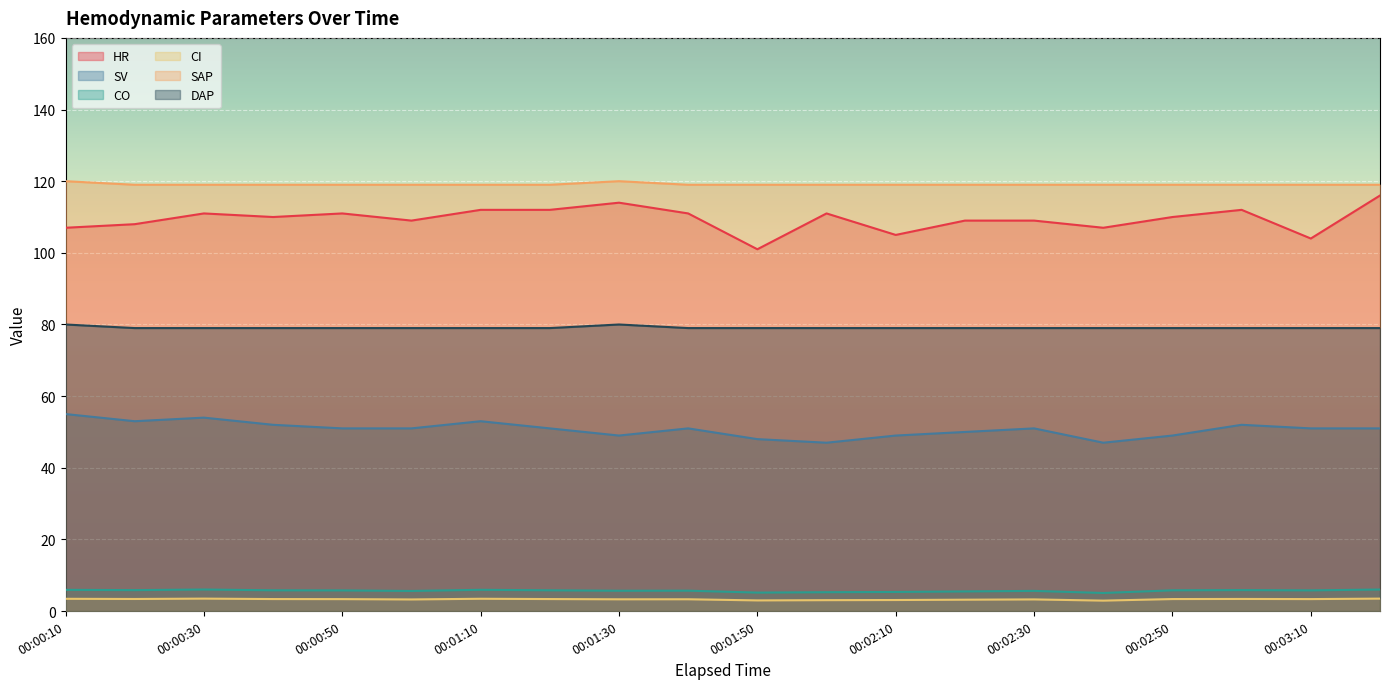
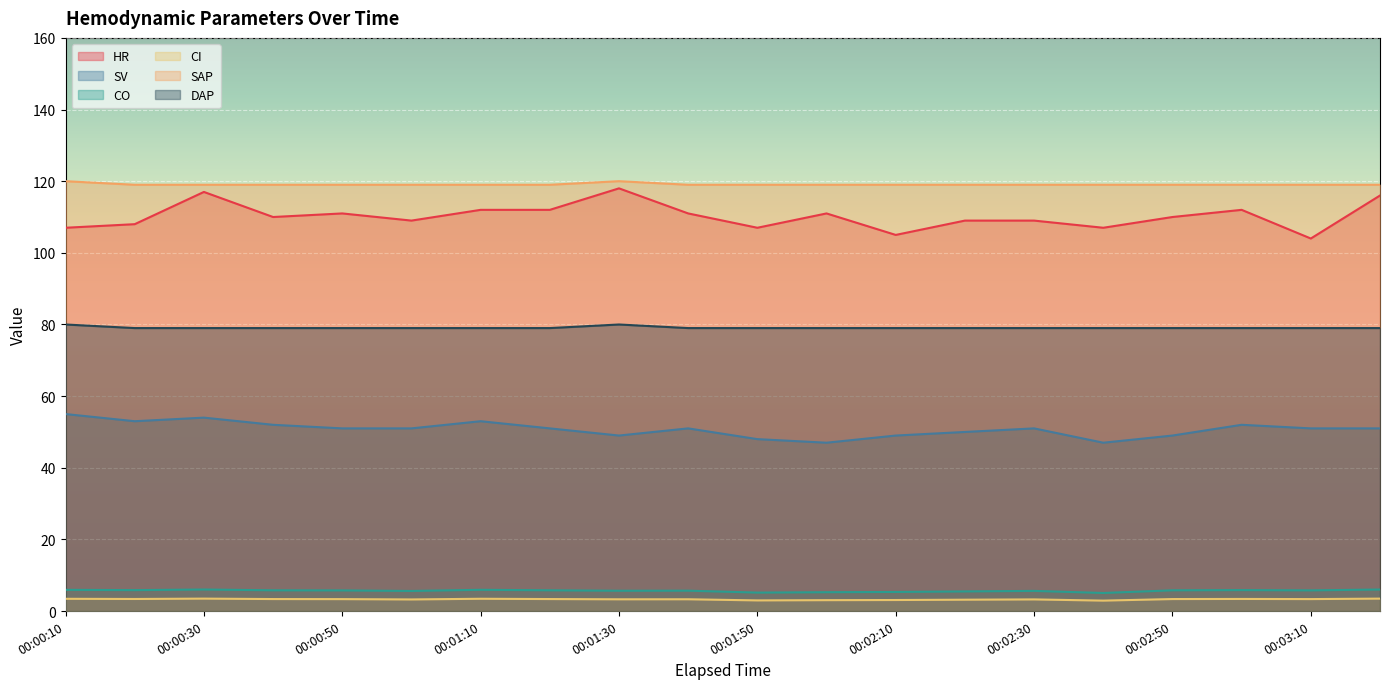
  {
    "HR": {
      "00:00:10": 107,
-     "00:00:30": 111,
+     "00:00:30": 117,
      "00:00:50": 111,
      "00:01:10": 112,
-     "00:01:30": 114,
-     "00:01:50": 101,
+     "00:01:30": 118,
+     "00:01:50": 107,
      "00:02:10": 105,
      "00:02:30": 109,
      "00:02:50": 110,
      "00:03:10": 104
    }
  }
